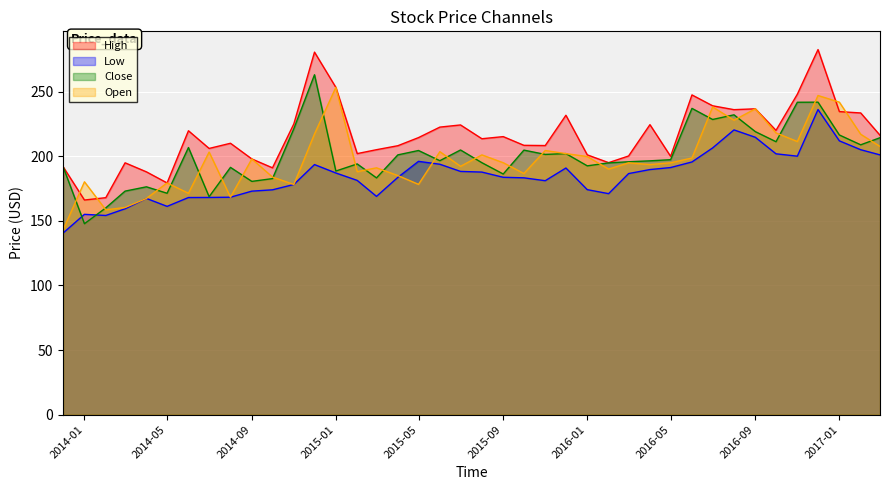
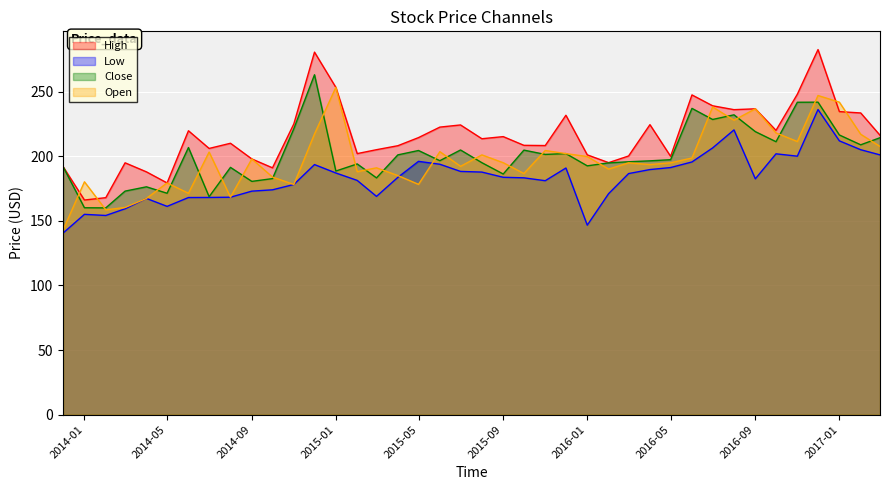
  {
    "High": {
      "2014-01": 166,
      "2015-05": 214,
      "2015-09": 215,
      "2016-05": 200,
      "2017-01": 234
    },
    "Low": {
      "2014-01": 155,
      "2014-05": 161,
      "2014-09": 173,
      "2015-05": 196,
      "2015-09": 184,
-     "2016-01": 174,
+     "2016-01": 147,
      "2016-05": 191,
-     "2016-09": 215,
+     "2016-09": 182,
      "2017-01": 212
    },
    "Close": {
-     "2014-01": 148,
+     "2014-01": 160,
      "2014-05": 171,
      "2014-09": 181,
      "2015-05": 204,
      "2015-09": 186,
      "2016-01": 193,
      "2016-05": 197,
      "2016-09": 219,
      "2017-01": 216
    },
    "Open": {
      "2014-01": 180,
      "2015-05": 178,
      "2015-09": 195,
      "2016-05": 195,
      "2017-01": 242
    }
  }
